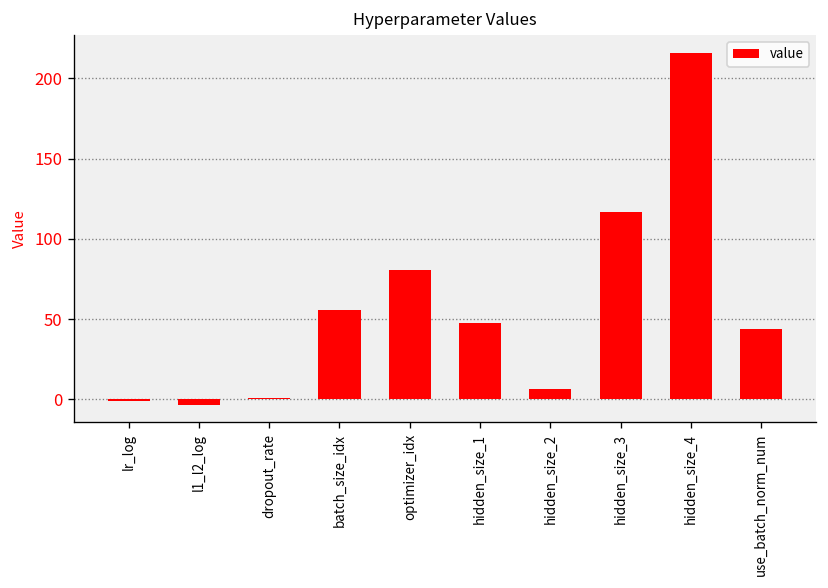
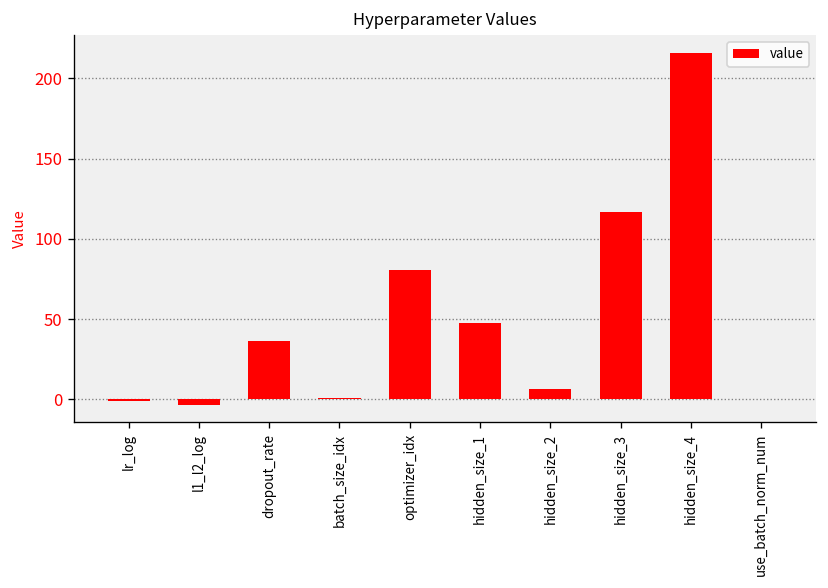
  {
    "l1_l2_log": -3,
-   "dropout_rate": 1,
-   "batch_size_idx": 56,
+   "dropout_rate": 36,
+   "batch_size_idx": 1,
    "optimizer_idx": 80,
    "hidden_size_1": 48,
    "hidden_size_2": 6,
    "hidden_size_3": 117,
    "hidden_size_4": 216,
-   "use_batch_norm_num": 44
+   "use_batch_norm_num": 0
  }
